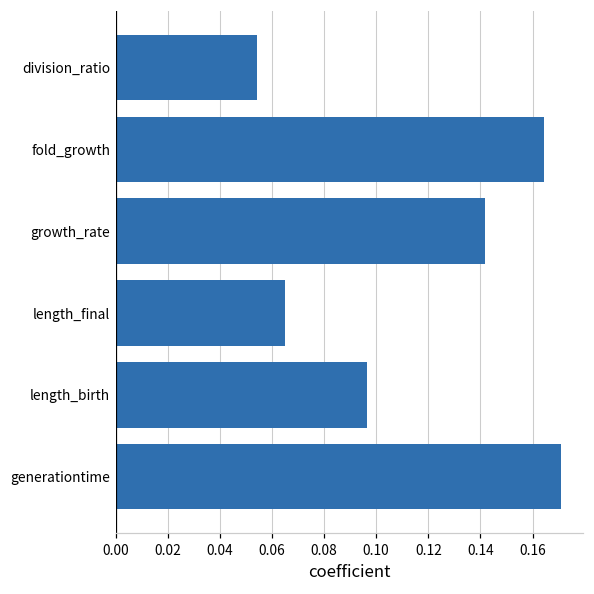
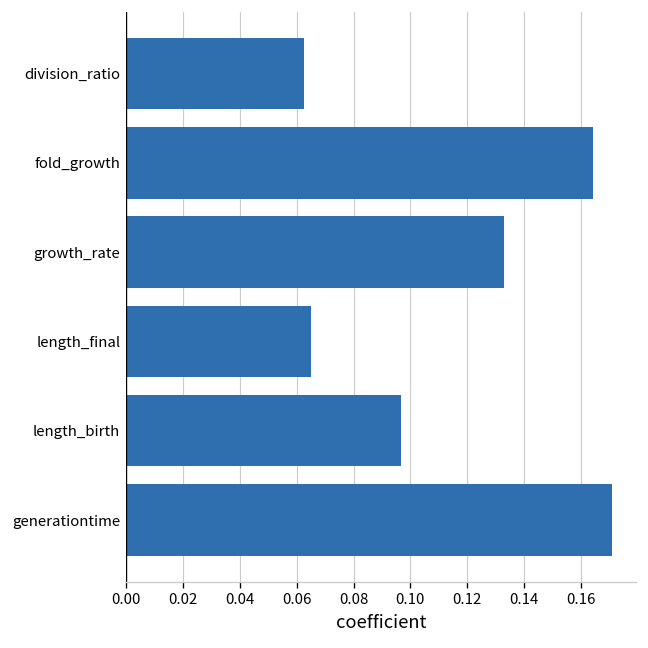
  {
-   "division_ratio": 0.054,
+   "division_ratio": 0.062,
    "fold_growth": 0.164,
-   "growth_rate": 0.142,
+   "growth_rate": 0.133,
    "length_final": 0.065,
    "length_birth": 0.097,
    "generationtime": 0.171
  }
